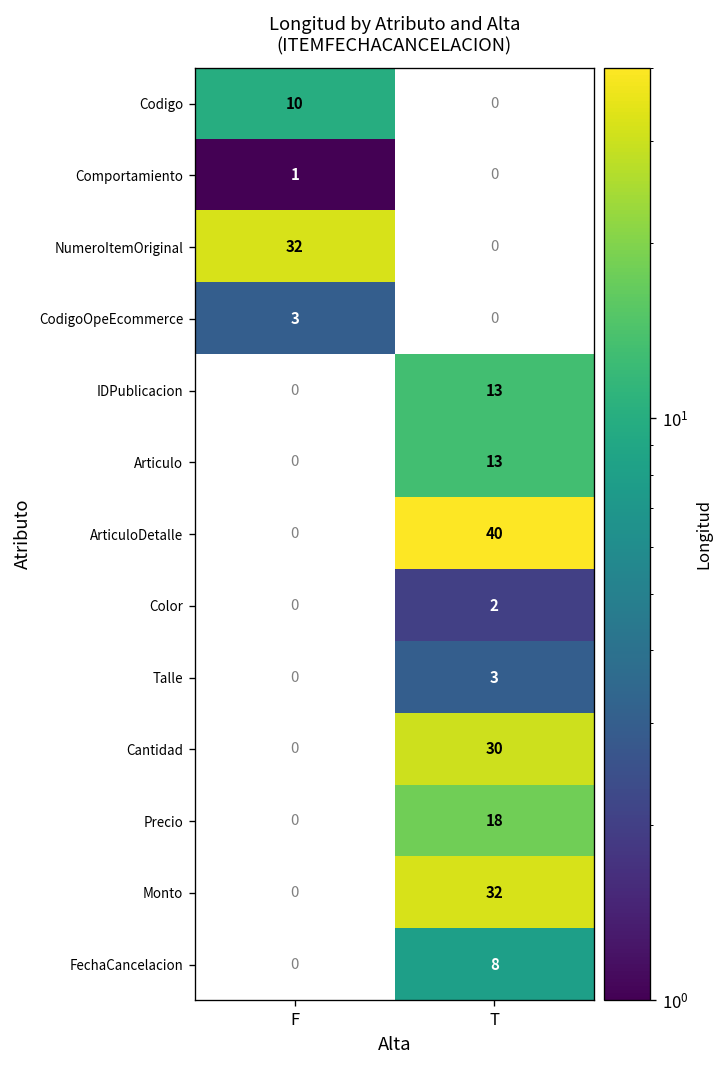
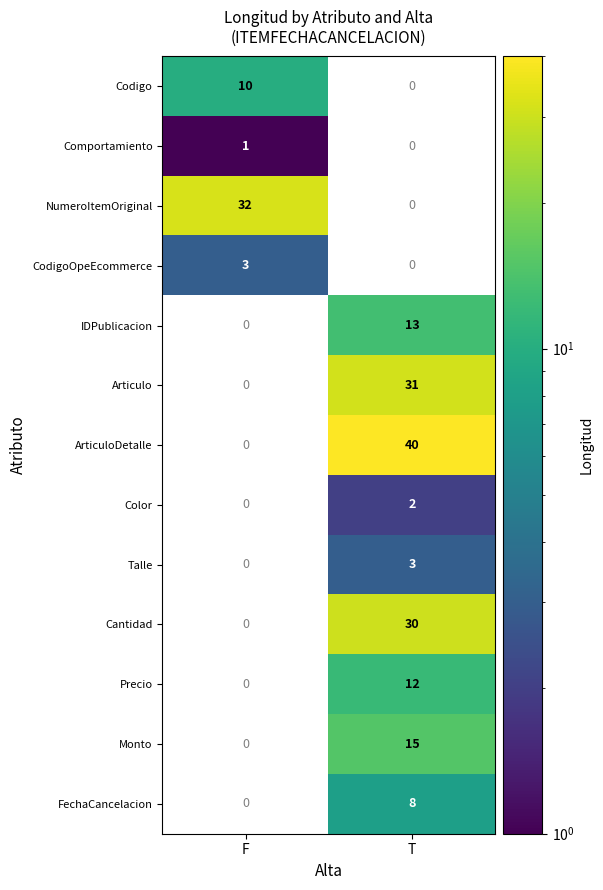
  {
    "Codigo": {
      "F": 10
    },
    "Comportamiento": {
      "F": 1
    },
    "NumeroItemOriginal": {
      "F": 32
    },
    "CodigoOpeEcommerce": {
      "F": 3
    },
    "IDPublicacion": {
      "T": 13
    },
    "Articulo": {
-     "T": 13
+     "T": 31
    },
    "ArticuloDetalle": {
      "T": 40
    },
    "Color": {
      "T": 2
    },
    "Talle": {
      "T": 3
    },
    "Cantidad": {
      "T": 30
    },
    "Precio": {
-     "T": 18
+     "T": 12
    },
    "Monto": {
-     "T": 32
+     "T": 15
    },
    "FechaCancelacion": {
      "T": 8
    }
  }
